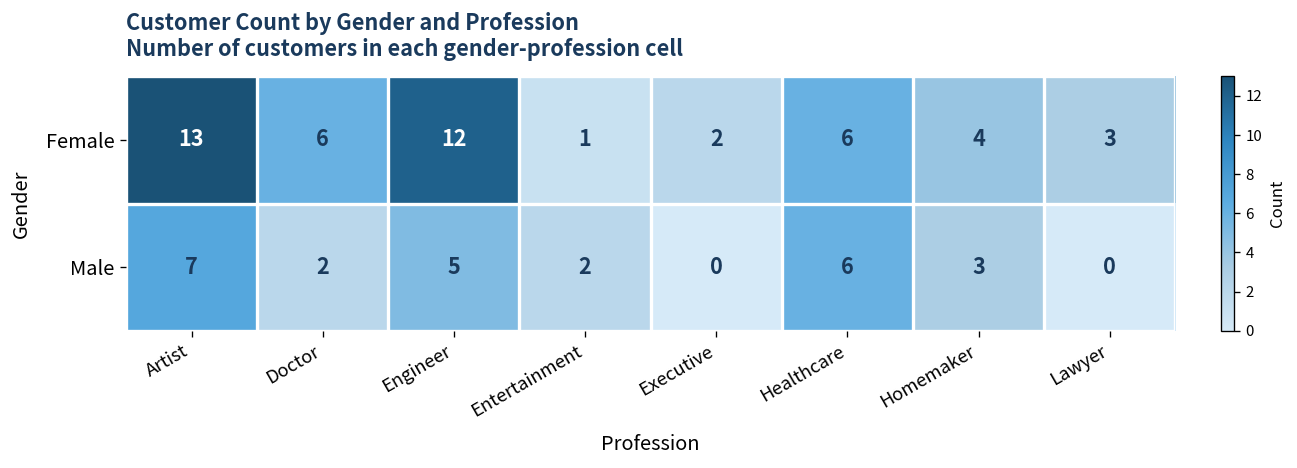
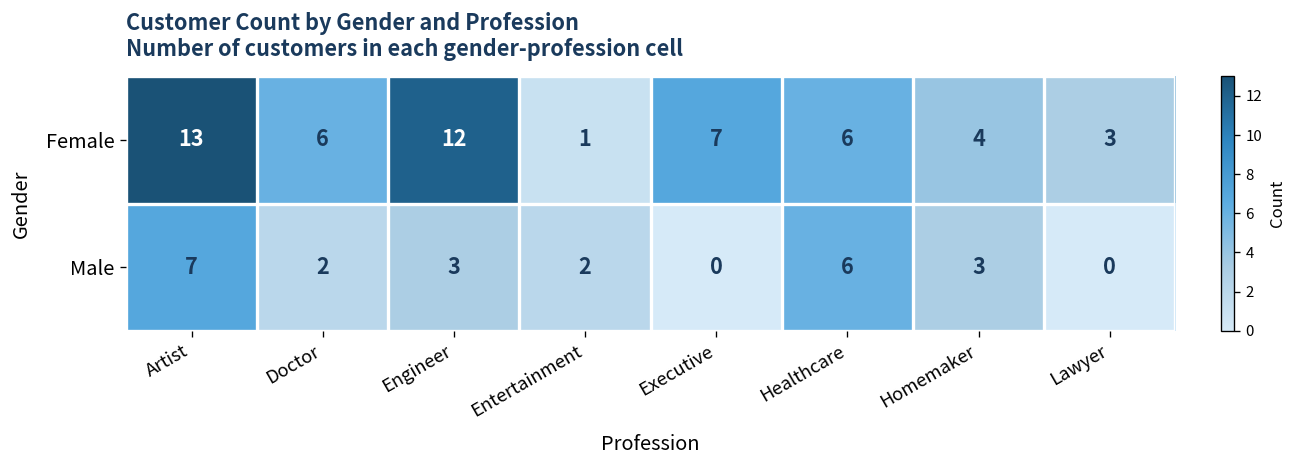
  {
    "Female": {
      "Artist": 13,
      "Doctor": 6,
      "Engineer": 12,
      "Entertainment": 1,
-     "Executive": 2,
+     "Executive": 7,
      "Healthcare": 6,
      "Homemaker": 4,
      "Lawyer": 3
    },
    "Male": {
      "Artist": 7,
      "Doctor": 2,
-     "Engineer": 5,
+     "Engineer": 3,
      "Entertainment": 2,
      "Executive": 0,
      "Healthcare": 6,
      "Homemaker": 3,
      "Lawyer": 0
    }
  }
